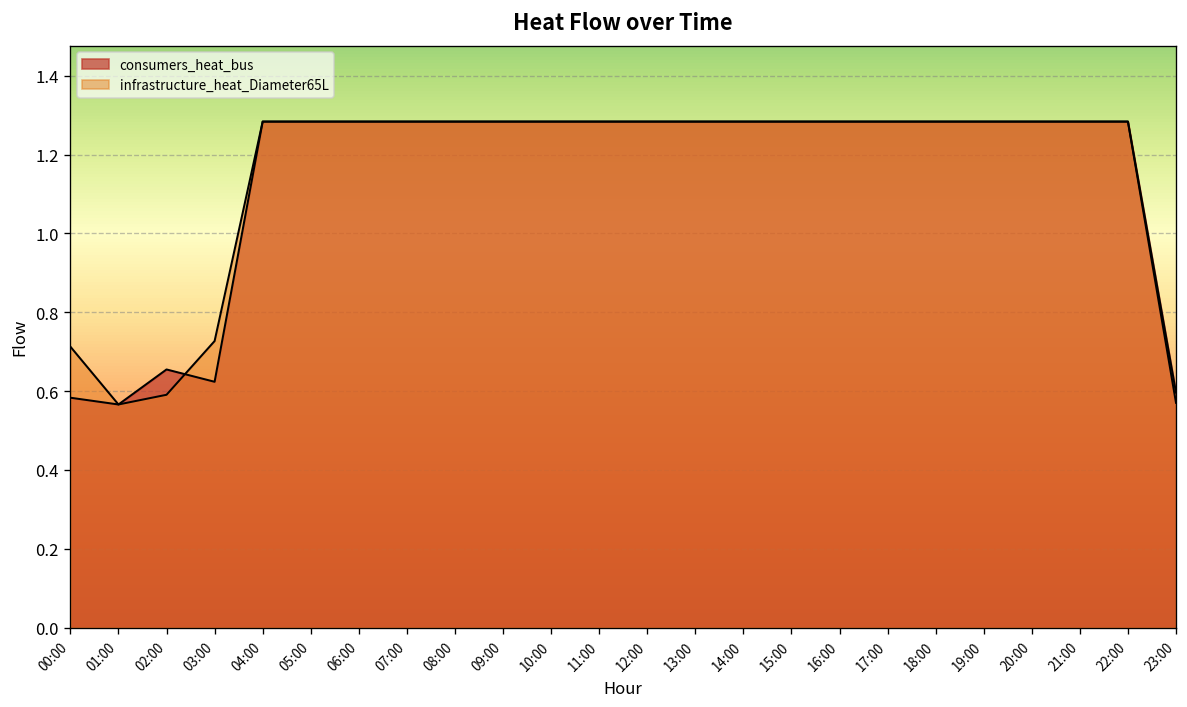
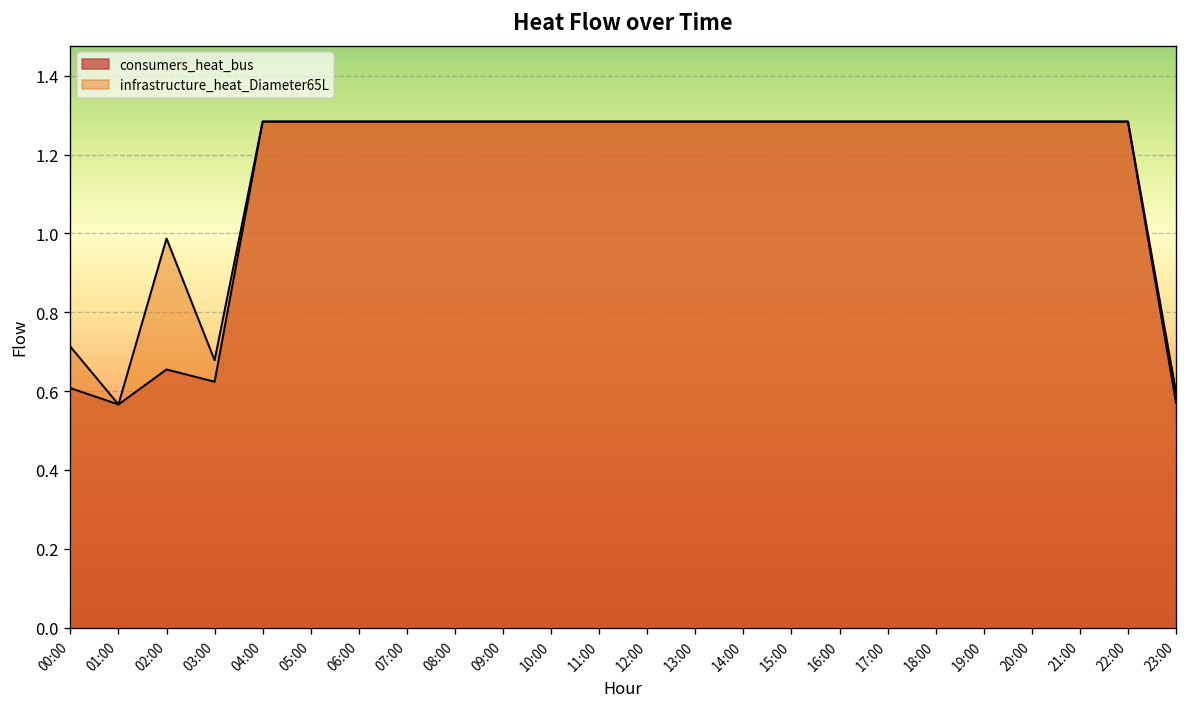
  {
    "consumers_heat_bus": {
-     "00:00": 0.58,
+     "00:00": 0.61,
      "02:00": 0.65,
      "03:00": 0.62,
      "23:00": 0.60
    },
    "infrastructure_heat_Diameter65L": {
      "00:00": 0.71,
-     "02:00": 0.59,
-     "03:00": 0.73,
+     "02:00": 0.99,
+     "03:00": 0.68,
      "23:00": 0.57
    }
  }
